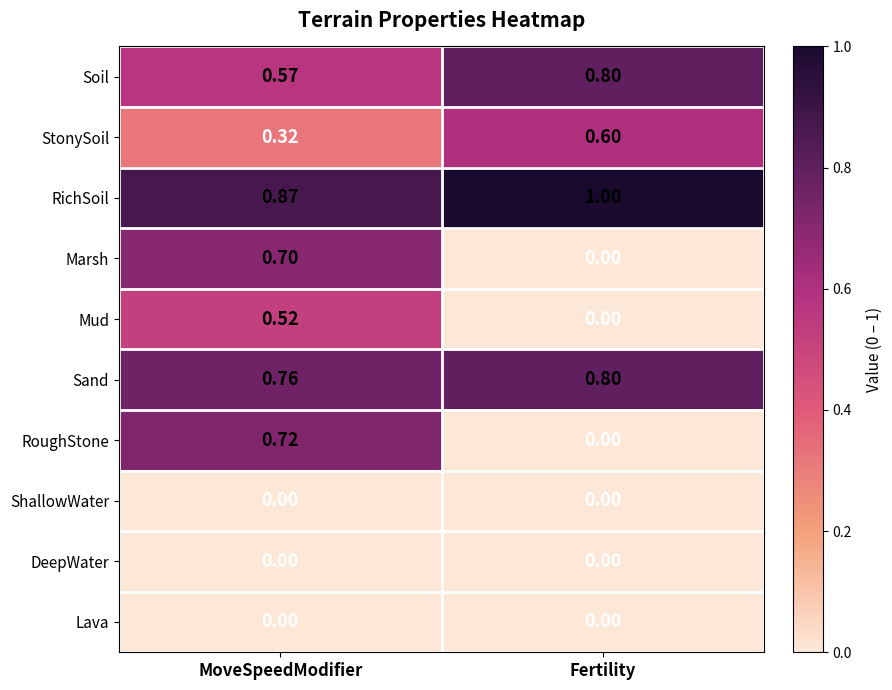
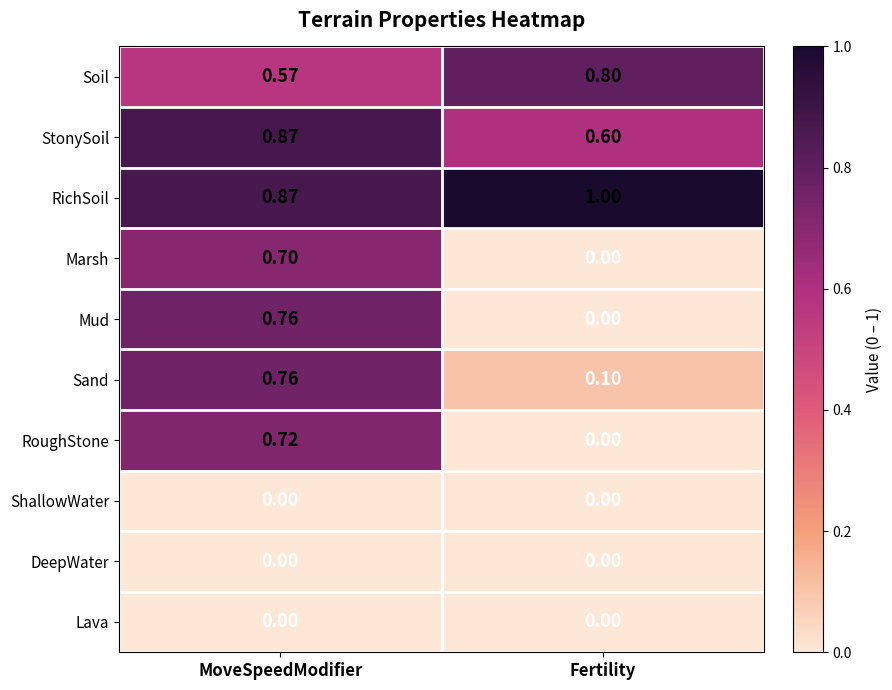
  {
    "Soil": {
      "MoveSpeedModifier": 0.57,
      "Fertility": 0.80
    },
    "StonySoil": {
-     "MoveSpeedModifier": 0.32,
+     "MoveSpeedModifier": 0.87,
      "Fertility": 0.60
    },
    "RichSoil": {
      "MoveSpeedModifier": 0.87
    },
    "Marsh": {
      "MoveSpeedModifier": 0.70
    },
    "Mud": {
-     "MoveSpeedModifier": 0.52
+     "MoveSpeedModifier": 0.76
    },
    "Sand": {
      "MoveSpeedModifier": 0.76,
-     "Fertility": 0.80
+     "Fertility": 0.10
    },
    "RoughStone": {
      "MoveSpeedModifier": 0.72
    }
  }
